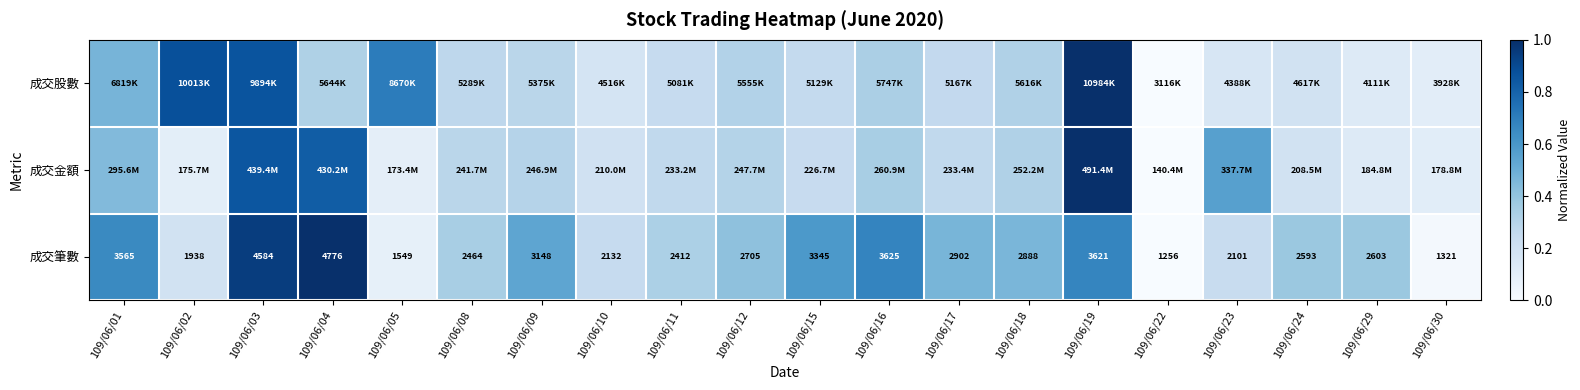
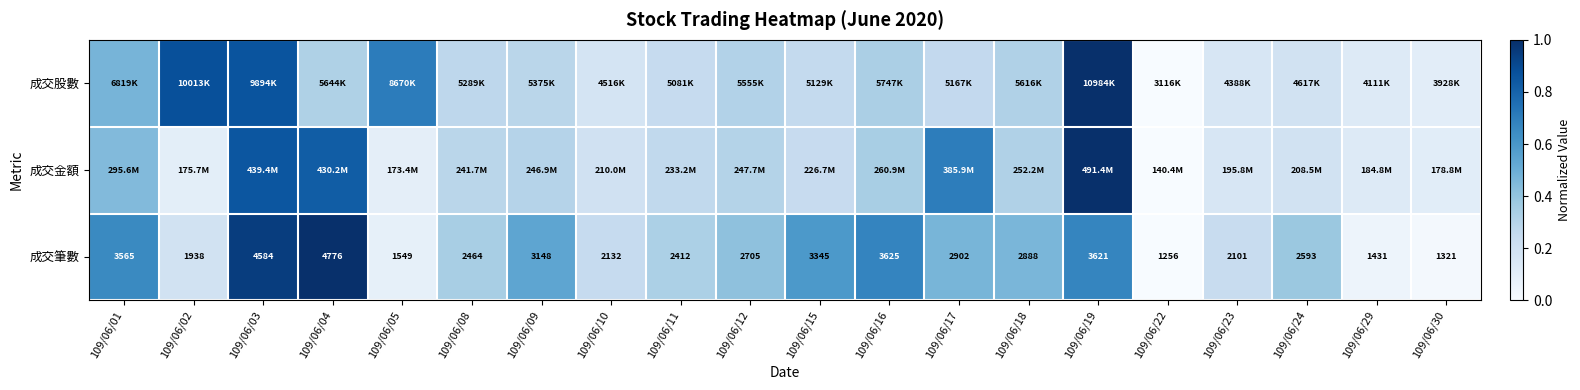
  {
    "成交股數": {
      "109/06/01": "6819K",
      "109/06/02": "10013K",
      "109/06/03": "9894K",
      "109/06/04": "5644K",
      "109/06/05": "8670K",
      "109/06/08": "5289K",
      "109/06/09": "5375K",
      "109/06/10": "4516K",
      "109/06/11": "5081K",
      "109/06/12": "5555K",
      "109/06/15": "5129K",
      "109/06/16": "5747K",
      "109/06/17": "5167K",
      "109/06/18": "5616K",
      "109/06/19": "10984K",
      "109/06/22": "3116K",
      "109/06/23": "4388K",
      "109/06/24": "4617K",
      "109/06/29": "4111K",
      "109/06/30": "3928K"
    },
    "成交金額": {
      "109/06/01": "295.6M",
      "109/06/02": "175.7M",
      "109/06/03": "439.4M",
      "109/06/04": "430.2M",
      "109/06/05": "173.4M",
      "109/06/08": "241.7M",
      "109/06/09": "246.9M",
      "109/06/10": "210.0M",
      "109/06/11": "233.2M",
      "109/06/12": "247.7M",
      "109/06/15": "226.7M",
      "109/06/16": "260.9M",
-     "109/06/17": "233.4M",
+     "109/06/17": "385.9M",
      "109/06/18": "252.2M",
      "109/06/19": "491.4M",
      "109/06/22": "140.4M",
-     "109/06/23": "337.7M",
+     "109/06/23": "195.8M",
      "109/06/24": "208.5M",
      "109/06/29": "184.8M",
      "109/06/30": "178.8M"
    },
    "成交筆數": {
      "109/06/01": "3565",
      "109/06/02": "1938",
      "109/06/03": "4584",
      "109/06/04": "4776",
      "109/06/05": "1549",
      "109/06/08": "2464",
      "109/06/09": "3148",
      "109/06/10": "2132",
      "109/06/11": "2412",
      "109/06/12": "2705",
      "109/06/15": "3345",
      "109/06/16": "3625",
      "109/06/17": "2902",
      "109/06/18": "2888",
      "109/06/19": "3621",
      "109/06/22": "1256",
      "109/06/23": "2101",
      "109/06/24": "2593",
-     "109/06/29": "2603",
+     "109/06/29": "1431",
      "109/06/30": "1321"
    }
  }
